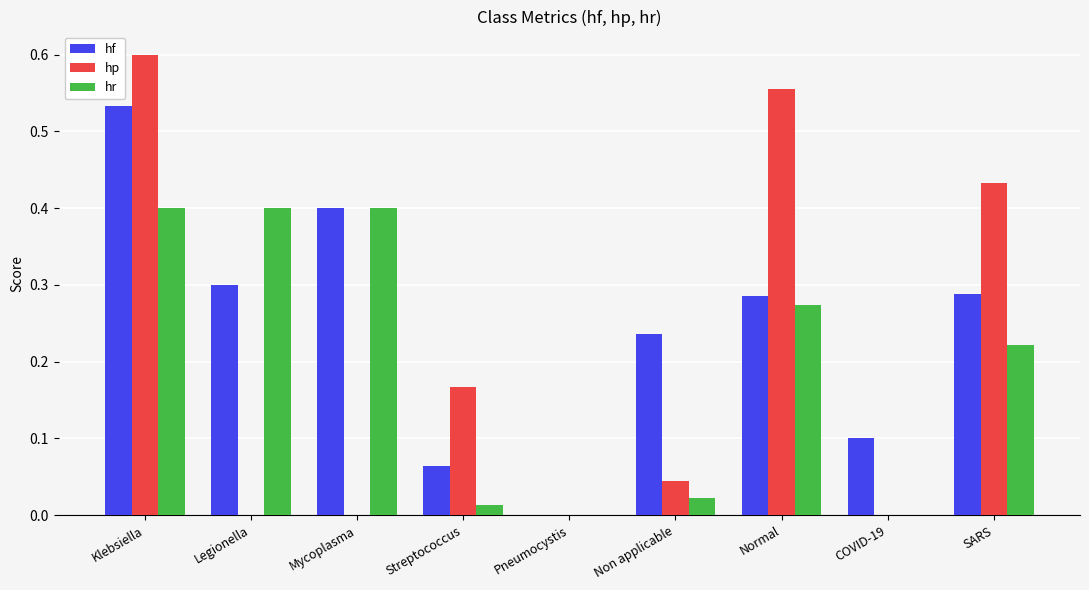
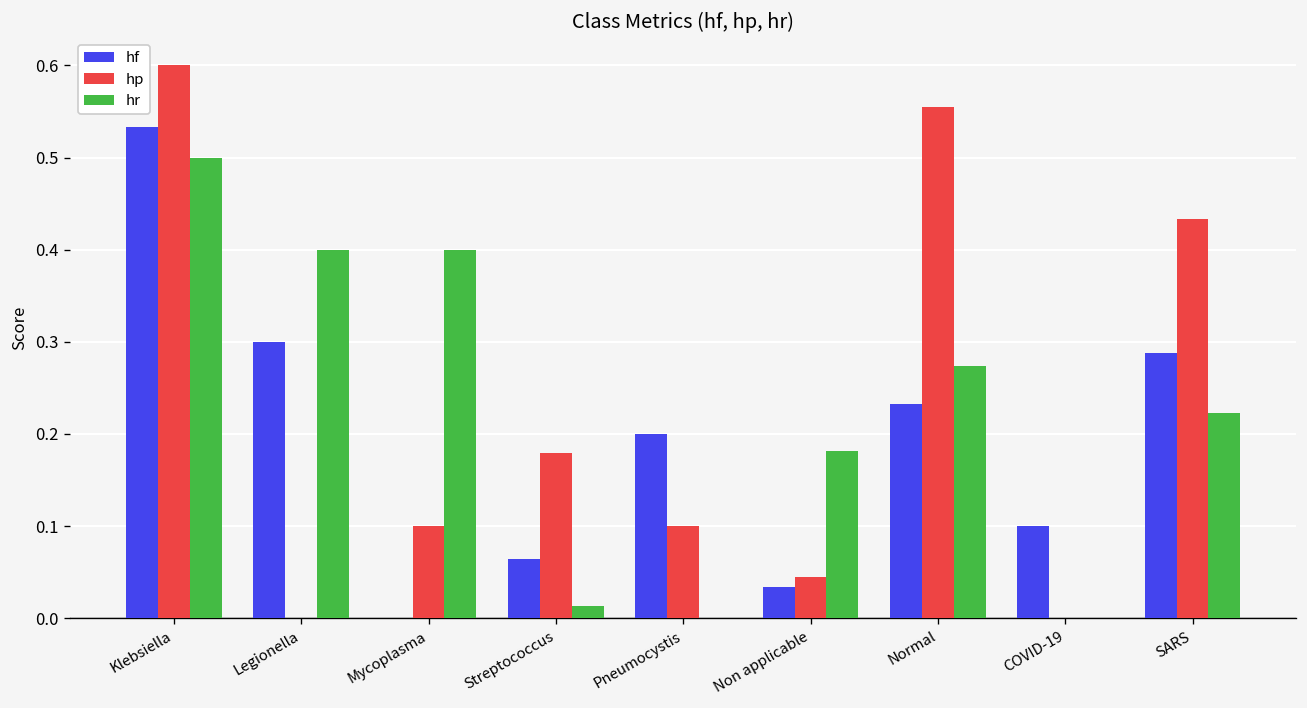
  {
    "hf": {
      "Klebsiella": 0.53,
      "Legionella": 0.30,
-     "Mycoplasma": 0.4,
+     "Mycoplasma": 0.0,
      "Streptococcus": 0.06,
-     "Pneumocystis": 0.0,
-     "Non applicable": 0.24,
-     "Normal": 0.29,
+     "Pneumocystis": 0.2,
+     "Non applicable": 0.03,
+     "Normal": 0.23,
      "COVID-19": 0.10,
      "SARS": 0.29
    },
    "hp": {
      "Klebsiella": 0.60,
      "Legionella": 0.00,
-     "Mycoplasma": 0.0,
-     "Streptococcus": 0.17,
-     "Pneumocystis": 0.0,
+     "Mycoplasma": 0.1,
+     "Streptococcus": 0.18,
+     "Pneumocystis": 0.1,
      "Non applicable": 0.04,
      "Normal": 0.55,
      "COVID-19": 0.00,
      "SARS": 0.43
    },
    "hr": {
-     "Klebsiella": 0.4,
+     "Klebsiella": 0.5,
      "Legionella": 0.40,
      "Mycoplasma": 0.40,
      "Streptococcus": 0.01,
      "Pneumocystis": 0.00,
-     "Non applicable": 0.02,
+     "Non applicable": 0.18,
      "Normal": 0.27,
      "COVID-19": 0.00,
      "SARS": 0.22
    }
  }
